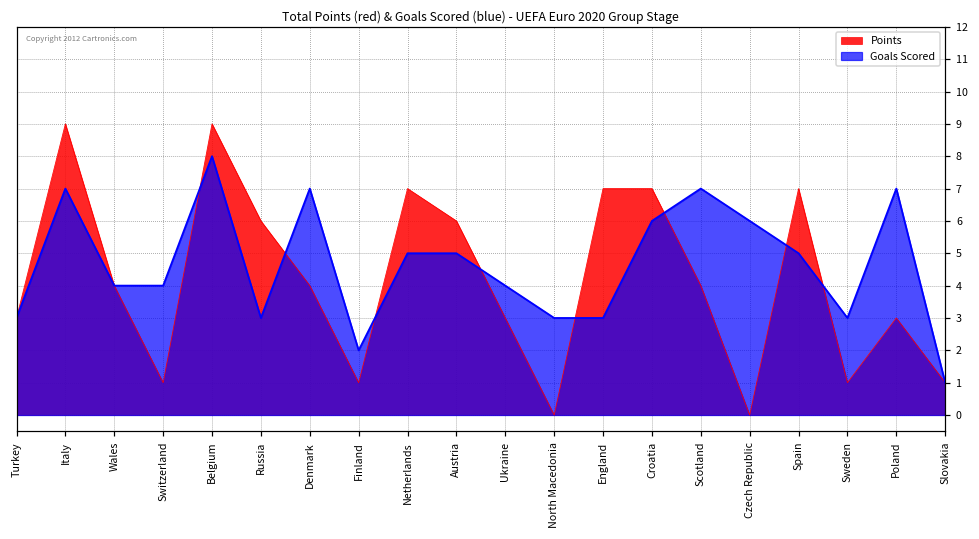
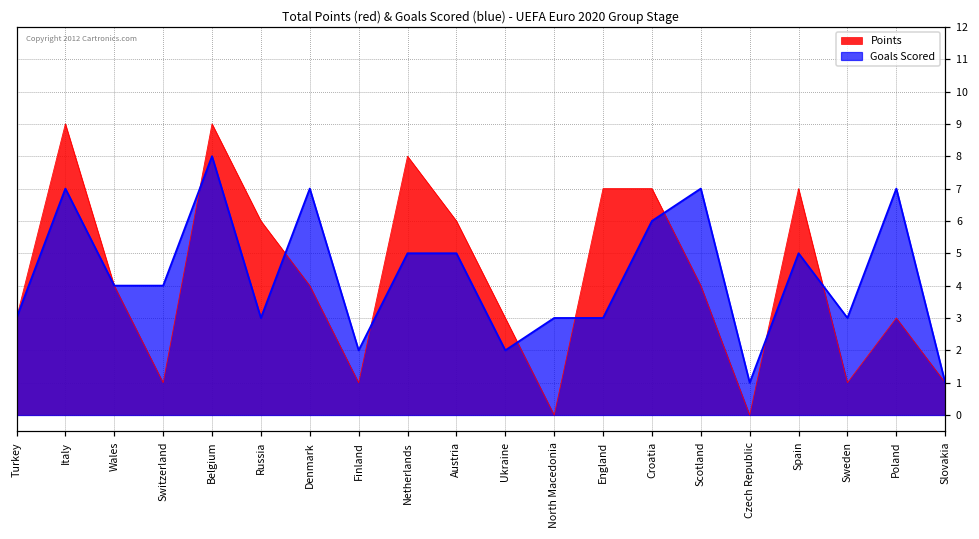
  {
    "Points": {
      "Italy": 9,
      "Switzerland": 1,
      "Belgium": 9,
      "Russia": 6,
      "Denmark": 4,
      "Finland": 1,
-     "Netherlands": 7,
+     "Netherlands": 8,
      "Austria": 6,
      "Ukraine": 3,
      "North Macedonia": 0,
      "England": 7,
      "Croatia": 7,
      "Scotland": 4,
      "Czech Republic": 0,
      "Spain": 7,
      "Sweden": 1,
      "Poland": 3
    },
    "Goals Scored": {
      "Italy": 7,
      "Switzerland": 4,
      "Belgium": 8,
      "Russia": 3,
      "Denmark": 7,
      "Finland": 2,
      "Netherlands": 5,
      "Austria": 5,
-     "Ukraine": 4,
+     "Ukraine": 2,
      "North Macedonia": 3,
      "England": 3,
      "Croatia": 6,
      "Scotland": 7,
-     "Czech Republic": 6,
+     "Czech Republic": 1,
      "Spain": 5,
      "Sweden": 3,
      "Poland": 7
    }
  }
